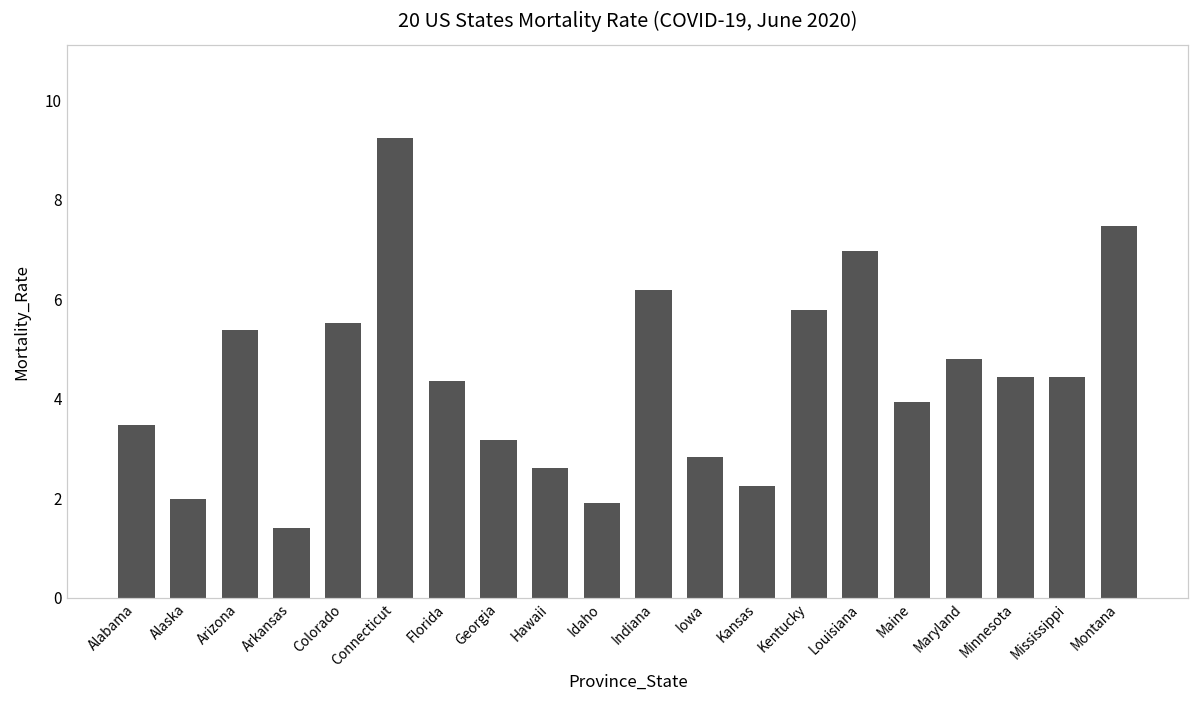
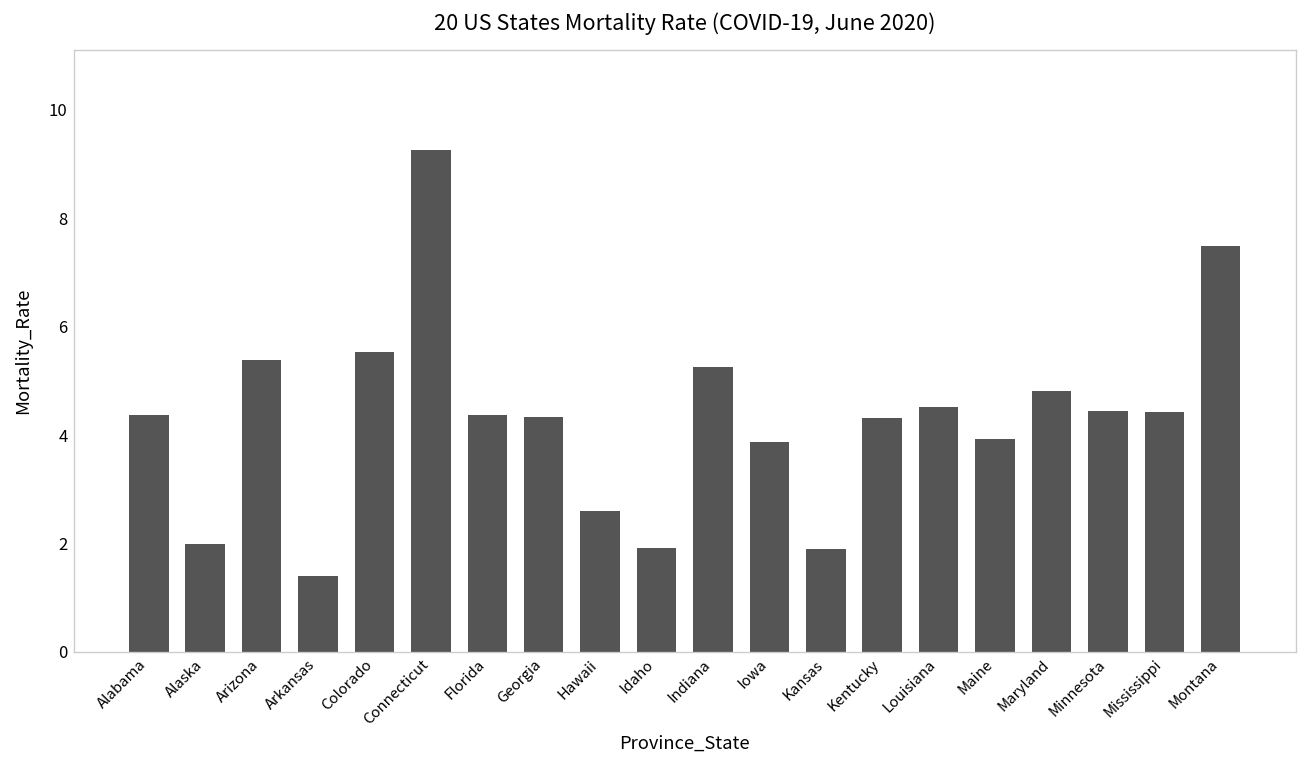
  {
-   "Alabama": 3.5,
+   "Alabama": 4.4,
    "Alaska": 2.0,
    "Arizona": 5.4,
    "Arkansas": 1.4,
    "Colorado": 5.5,
    "Connecticut": 9.3,
    "Florida": 4.4,
-   "Georgia": 3.2,
+   "Georgia": 4.3,
    "Hawaii": 2.6,
    "Idaho": 1.9,
-   "Indiana": 6.2,
-   "Iowa": 2.8,
-   "Kansas": 2.2,
-   "Kentucky": 5.8,
-   "Louisiana": 7.0,
+   "Indiana": 5.3,
+   "Iowa": 3.9,
+   "Kansas": 1.9,
+   "Kentucky": 4.3,
+   "Louisiana": 4.5,
    "Maine": 3.9,
    "Maryland": 4.8,
    "Minnesota": 4.4,
    "Mississippi": 4.4,
    "Montana": 7.5
  }
